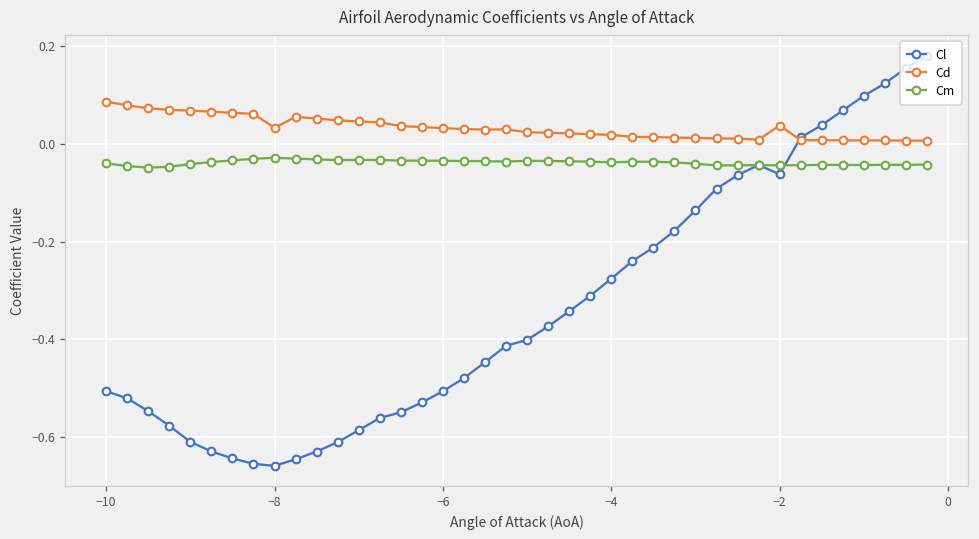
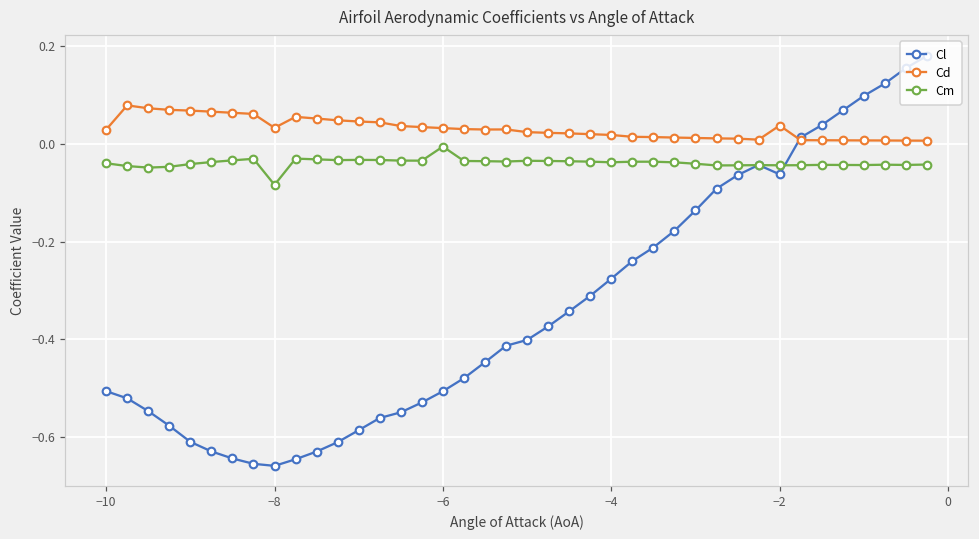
  {
    "Cl": {
      "−10": -0.51,
      "−8": -0.66,
      "−6": -0.51,
      "−4": -0.28,
      "−2": -0.06
    },
    "Cd": {
-     "−10": 0.09,
+     "−10": 0.03,
      "−8": 0.03,
      "−6": 0.03,
      "−4": 0.02,
      "−2": 0.04
    },
    "Cm": {
      "−10": -0.04,
-     "−8": -0.03,
-     "−6": -0.03,
+     "−8": -0.08,
+     "−6": -0.01,
      "−4": -0.04,
      "−2": -0.04
    }
  }
